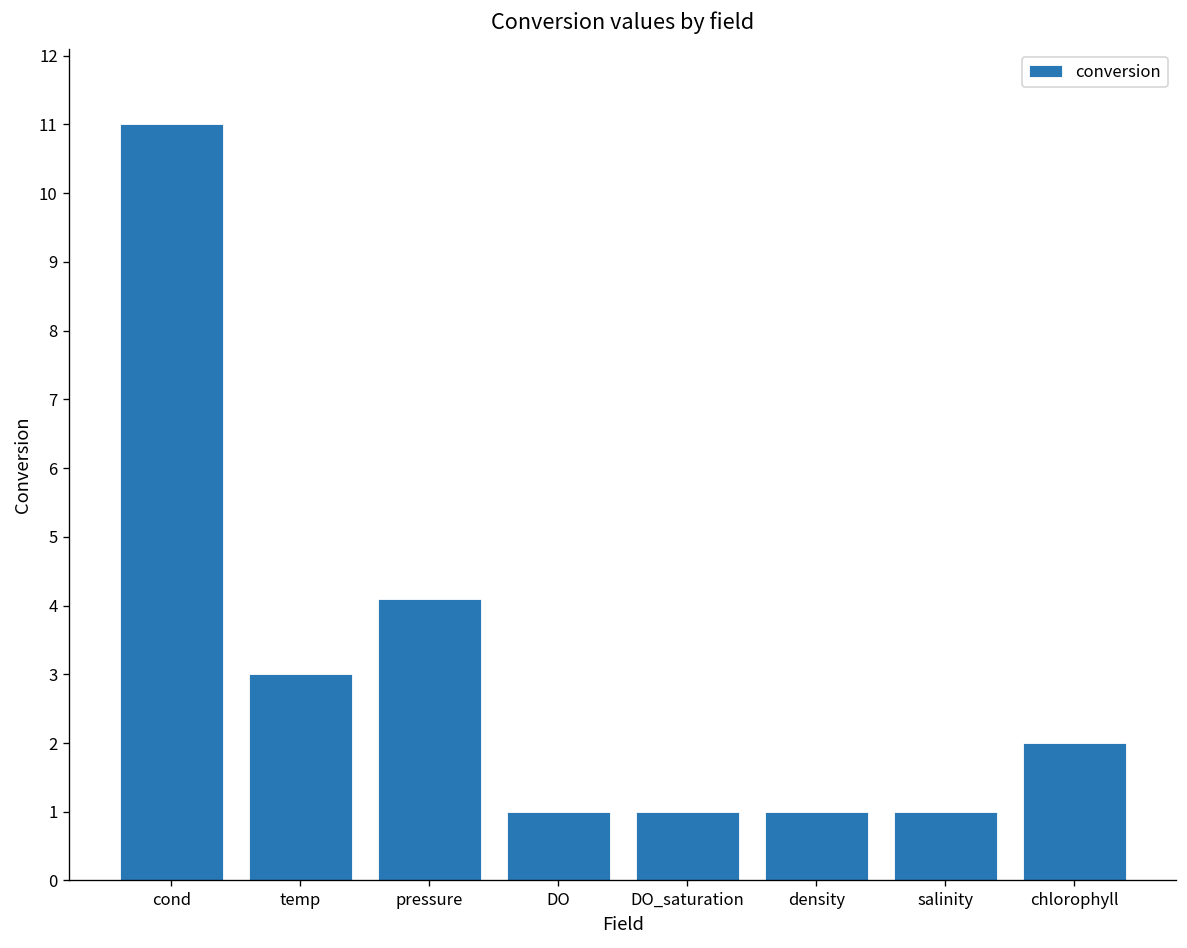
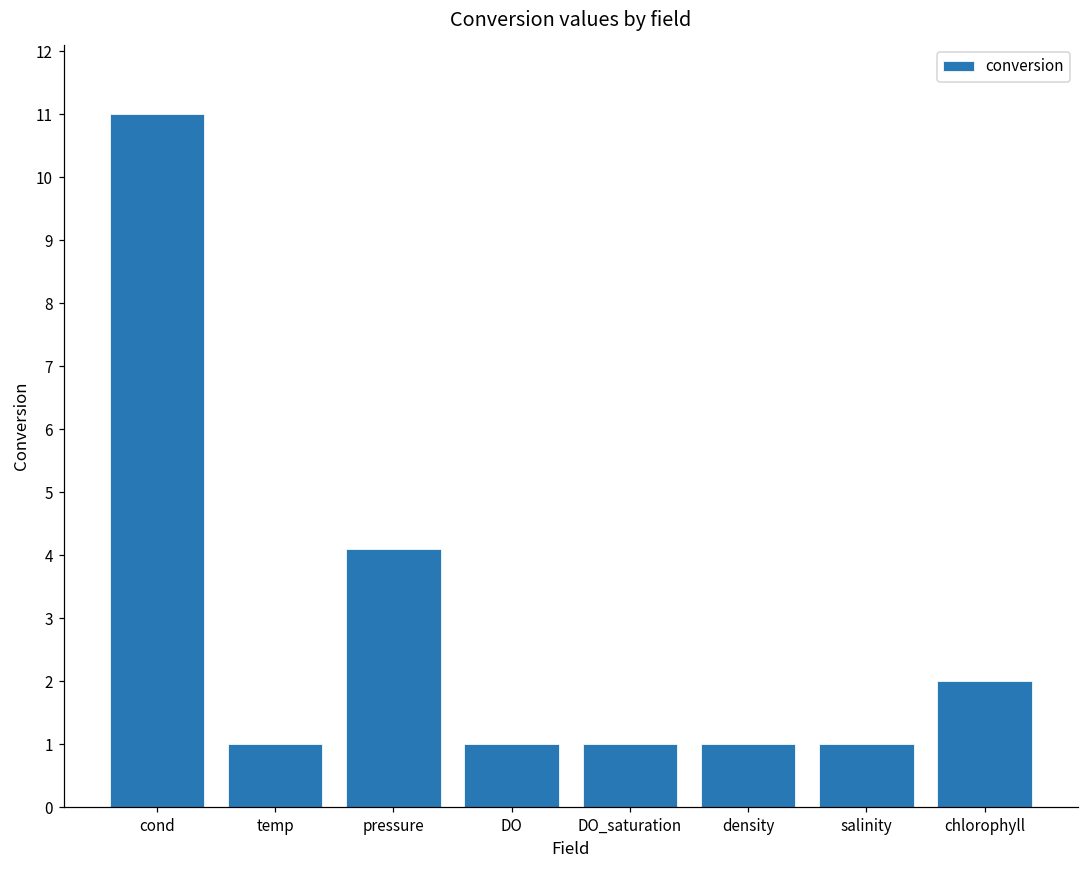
  {
    "cond": 11,
-   "temp": 3,
+   "temp": 1,
    "pressure": 4.1,
    "DO": 1,
    "DO_saturation": 1,
    "density": 1,
    "salinity": 1,
    "chlorophyll": 2
  }
